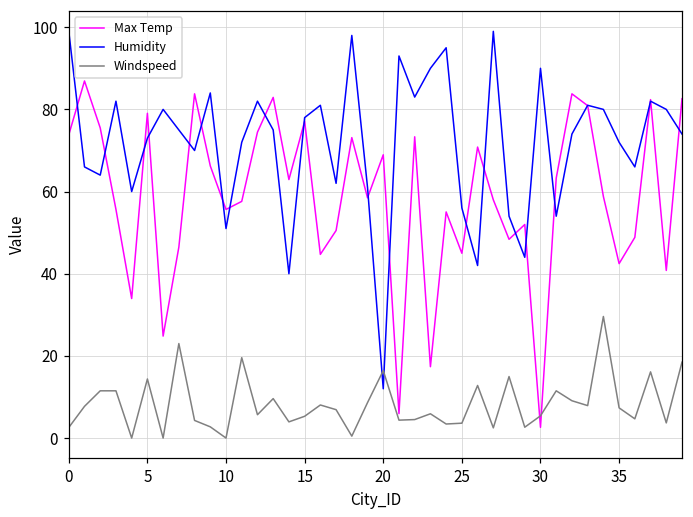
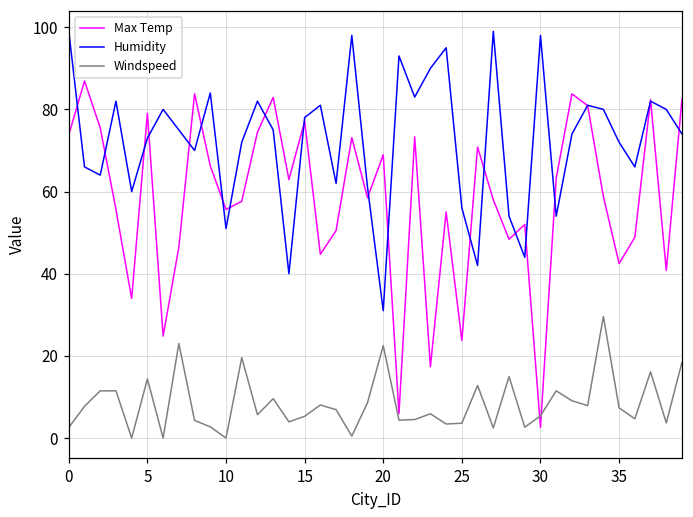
  {
    "Max Temp": {
      "0": 74,
      "5": 79,
      "10": 56,
      "15": 77,
      "20": 69,
-     "25": 45,
+     "25": 24,
      "30": 3,
      "35": 42
    },
    "Humidity": {
      "0": 99,
      "5": 73,
      "10": 51,
      "15": 78,
-     "20": 12,
+     "20": 31,
      "25": 56,
-     "30": 90,
+     "30": 98,
      "35": 72
    },
    "Windspeed": {
      "0": 3,
      "5": 14,
      "10": 0,
      "15": 5,
-     "20": 16,
+     "20": 22,
      "25": 4,
      "30": 5,
      "35": 7
    }
  }
